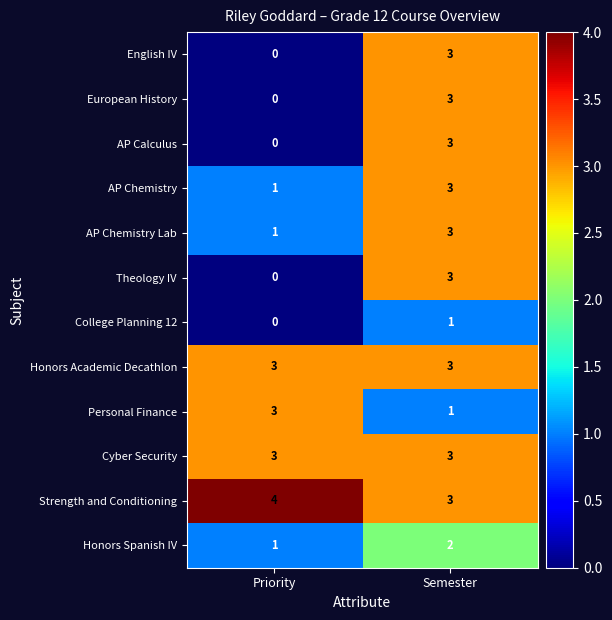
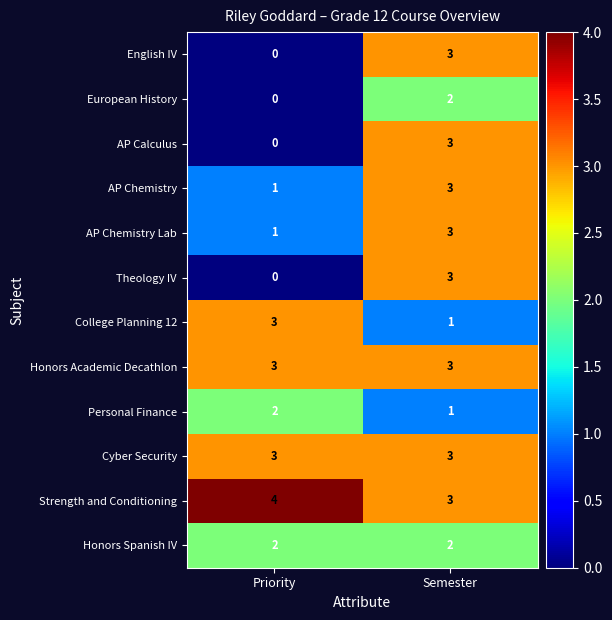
  {
    "English IV": {
      "Priority": 0,
      "Semester": 3
    },
    "European History": {
      "Priority": 0,
-     "Semester": 3
+     "Semester": 2
    },
    "AP Calculus": {
      "Priority": 0,
      "Semester": 3
    },
    "AP Chemistry": {
      "Priority": 1,
      "Semester": 3
    },
    "AP Chemistry Lab": {
      "Priority": 1,
      "Semester": 3
    },
    "Theology IV": {
      "Priority": 0,
      "Semester": 3
    },
    "College Planning 12": {
-     "Priority": 0,
+     "Priority": 3,
      "Semester": 1
    },
    "Honors Academic Decathlon": {
      "Priority": 3,
      "Semester": 3
    },
    "Personal Finance": {
-     "Priority": 3,
+     "Priority": 2,
      "Semester": 1
    },
    "Cyber Security": {
      "Priority": 3,
      "Semester": 3
    },
    "Strength and Conditioning": {
      "Priority": 4,
      "Semester": 3
    },
    "Honors Spanish IV": {
-     "Priority": 1,
+     "Priority": 2,
      "Semester": 2
    }
  }
